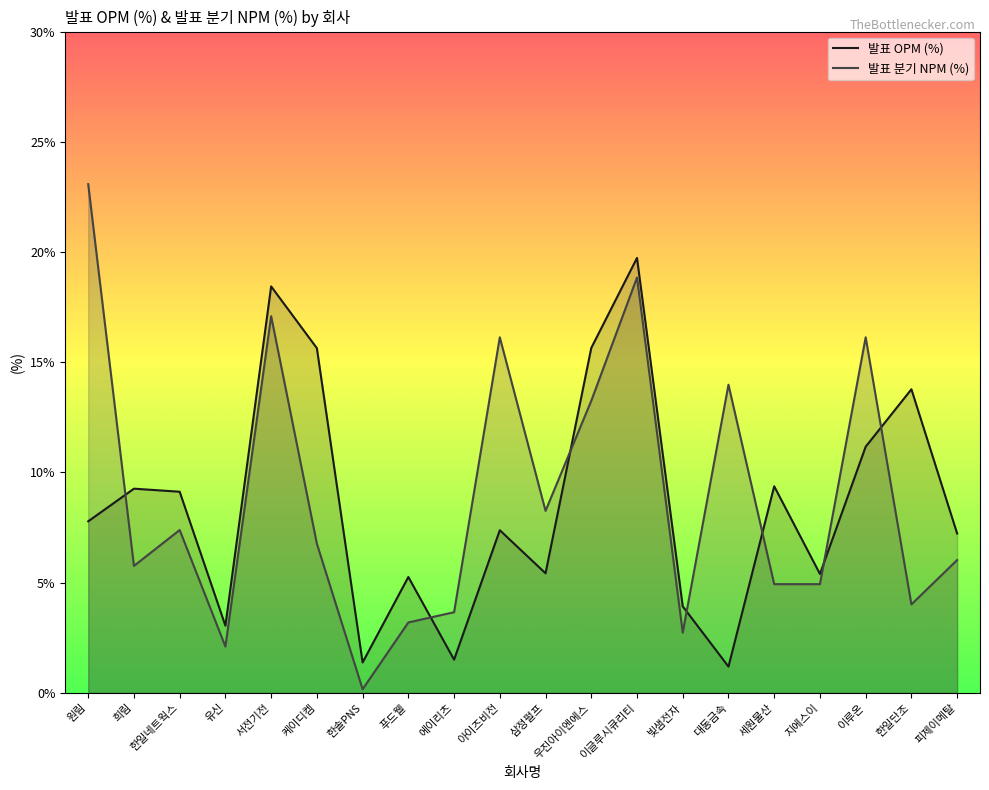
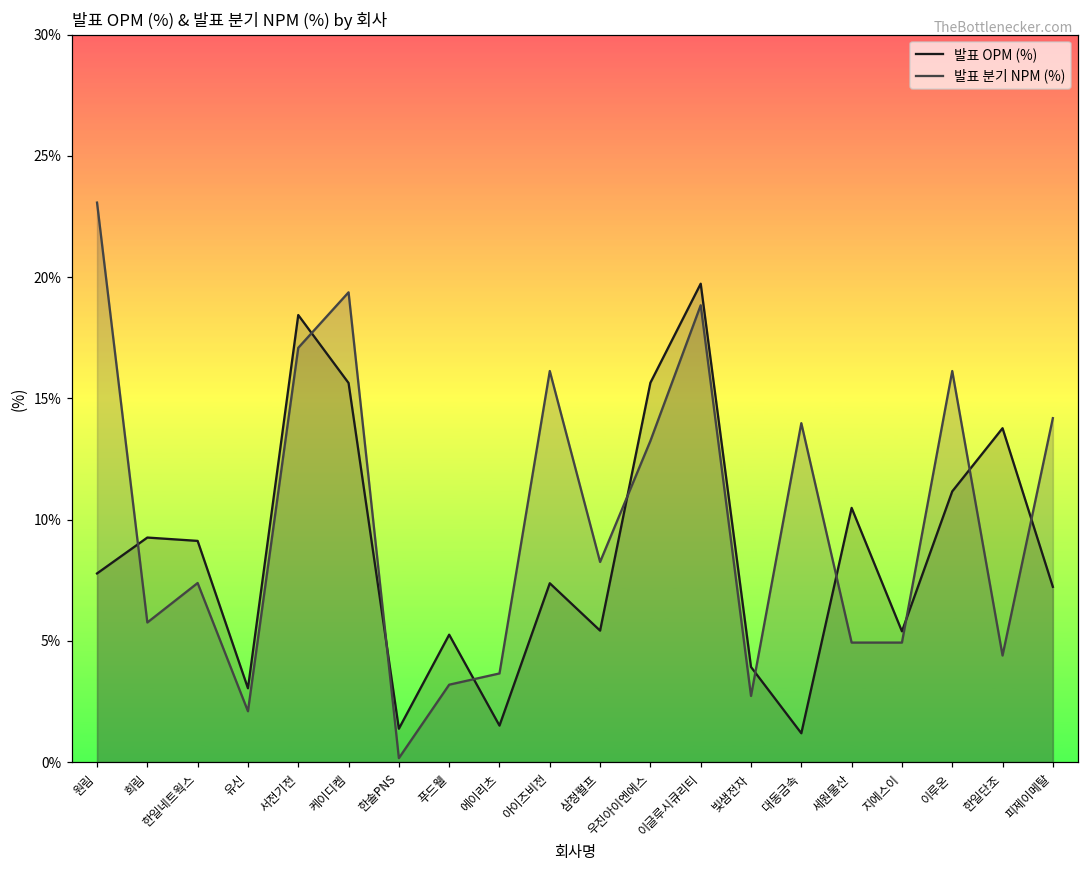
  {
    "발표 OPM (%)": {
      "원림": "7.9%",
      "희림": "9.4%",
      "한일네트웍스": "9.3%",
      "유신": "3.1%",
      "서전기전": "18.7%",
      "케이디켐": "15.9%",
      "한솔PNS": "1.4%",
      "푸드웰": "5.3%",
      "에이리츠": "1.5%",
      "아이즈비전": "7.5%",
      "삼정펄프": "5.5%",
      "우진아이엔에스": "15.9%",
      "이글루시큐리티": "20.0%",
      "빛샘전자": "4.0%",
      "대동금속": "1.2%",
-     "세원물산": "9.5%",
+     "세원물산": "10.6%",
      "지에스이": "5.5%",
      "이루온": "11.3%",
      "한일단조": "14.0%",
      "피제이메탈": "7.3%"
    },
    "발표 분기 NPM (%)": {
      "원림": "23.4%",
      "희림": "5.8%",
      "한일네트웍스": "7.5%",
      "유신": "2.1%",
      "서전기전": "17.3%",
-     "케이디켐": "6.9%",
+     "케이디켐": "19.6%",
      "한솔PNS": "0.2%",
      "푸드웰": "3.2%",
      "에이리츠": "3.7%",
      "아이즈비전": "16.4%",
      "삼정펄프": "8.4%",
      "우진아이엔에스": "13.4%",
      "이글루시큐리티": "19.1%",
      "빛샘전자": "2.8%",
      "대동금속": "14.2%",
      "세원물산": "5.0%",
      "지에스이": "5.0%",
      "이루온": "16.4%",
-     "한일단조": "4.1%",
-     "피제이메탈": "6.1%"
+     "한일단조": "4.5%",
+     "피제이메탈": "14.4%"
    }
  }
